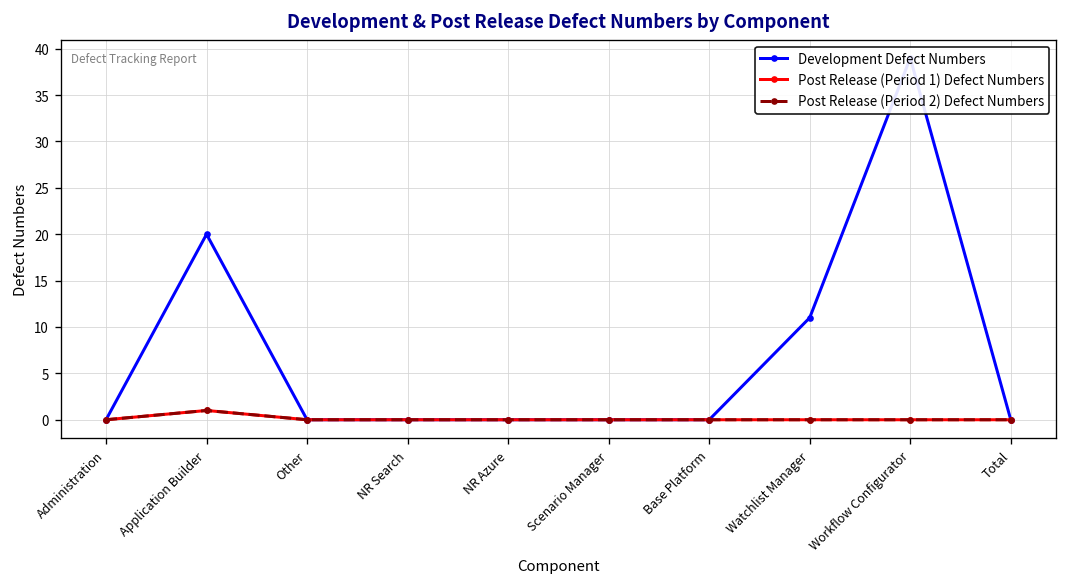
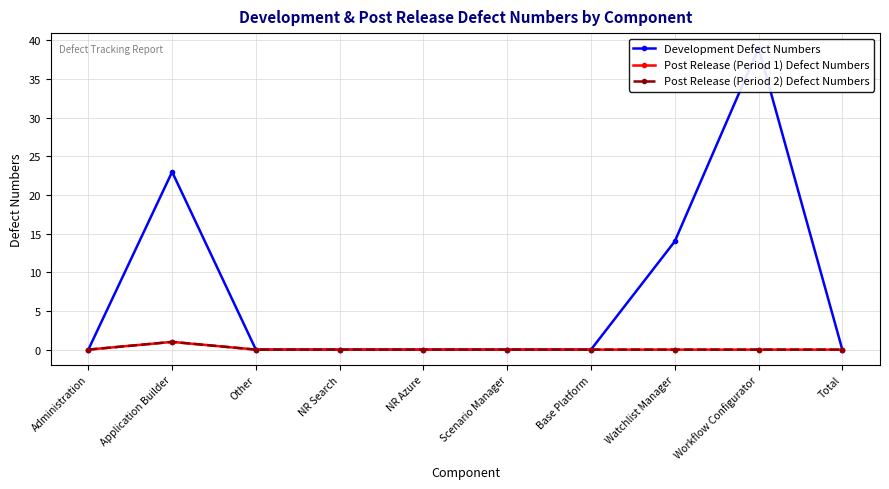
  {
    "Development Defect Numbers": {
-     "Application Builder": 20,
-     "Watchlist Manager": 11
+     "Application Builder": 23,
+     "Watchlist Manager": 14
    },
    "Post Release (Period 2) Defect Numbers": {
      "Application Builder": 1,
      "Watchlist Manager": 0,
      "Workflow Configurator": 0
    }
  }
